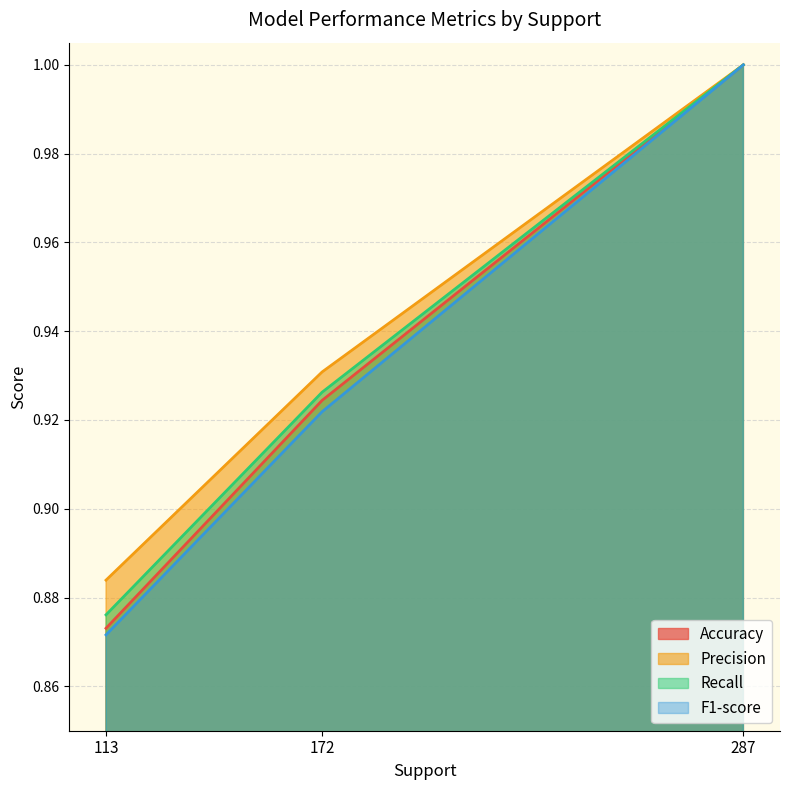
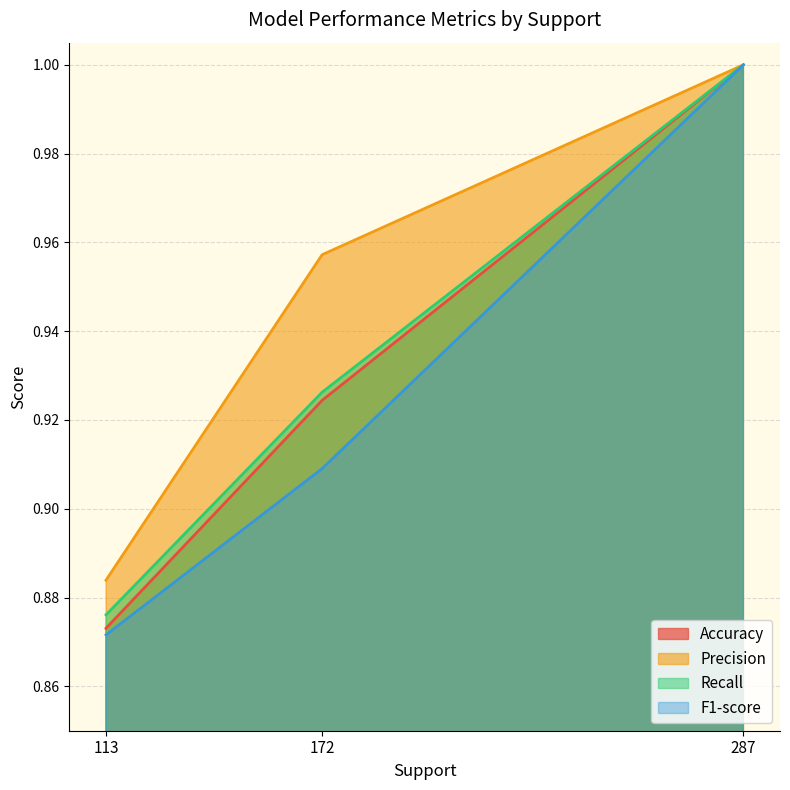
  {
    "Accuracy": {
      "113": 0.873,
      "172": 0.924
    },
    "Precision": {
      "113": 0.884,
-     "172": 0.931
+     "172": 0.957
    },
    "Recall": {
      "113": 0.876,
      "172": 0.926
    },
    "F1-score": {
      "113": 0.872,
-     "172": 0.922
+     "172": 0.909
    }
  }
